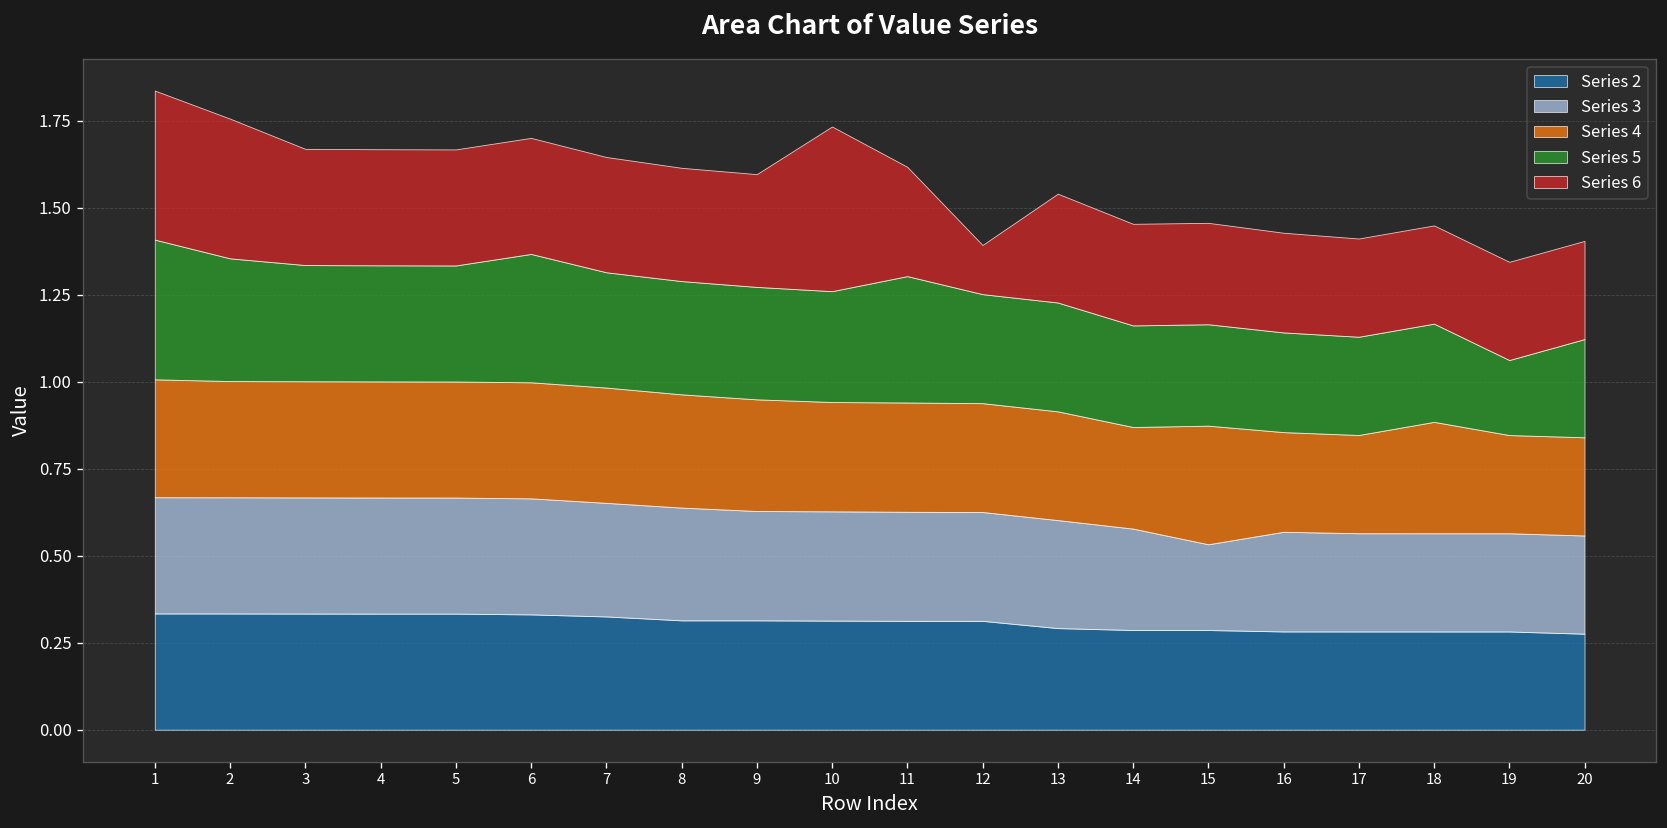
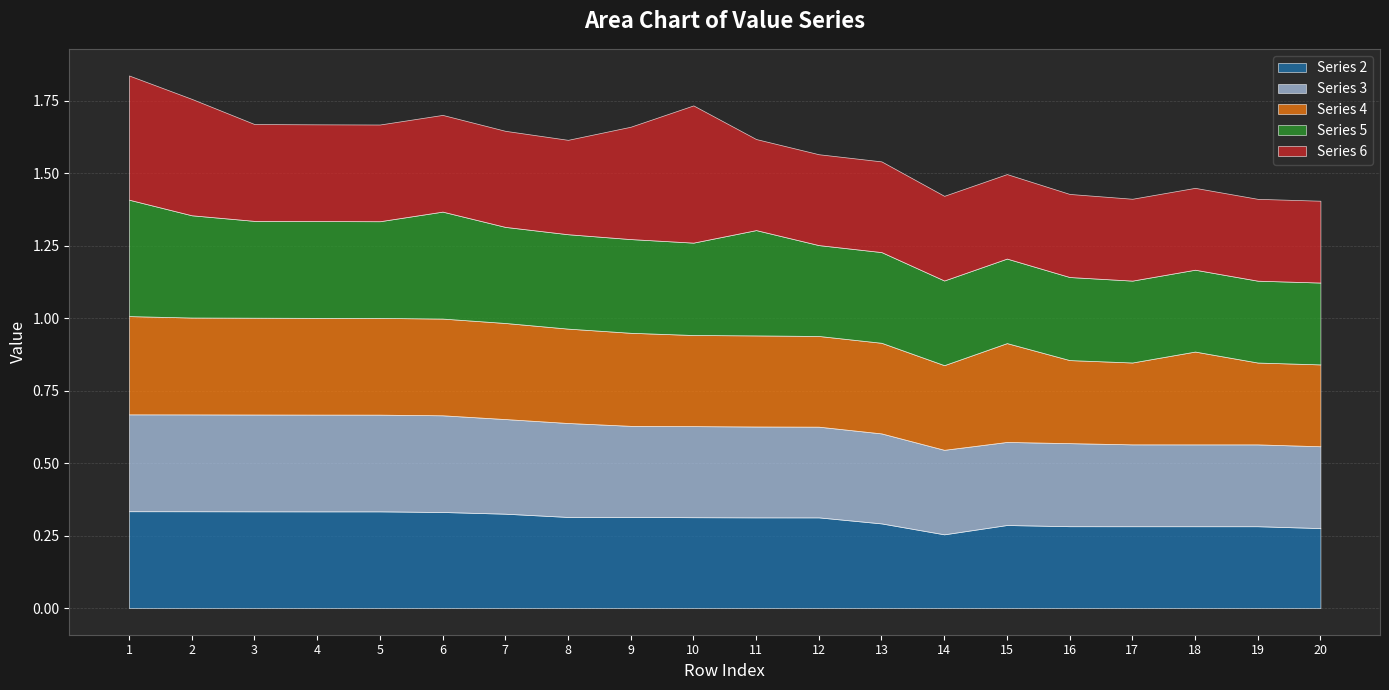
  {
    "Series 2": {
      "1": 0.33,
      "2": 0.33,
      "3": 0.33,
      "4": 0.33,
      "5": 0.33,
      "6": 0.33,
      "7": 0.33,
      "8": 0.31,
      "9": 0.31,
      "10": 0.31,
      "11": 0.31,
      "12": 0.31,
      "13": 0.29,
-     "14": 0.29,
+     "14": 0.25,
      "15": 0.29,
      "16": 0.28,
      "17": 0.28,
      "18": 0.28,
      "19": 0.28,
      "20": 0.28
    },
    "Series 3": {
      "1": 0.33,
      "2": 0.33,
      "3": 0.33,
      "4": 0.33,
      "5": 0.33,
      "6": 0.33,
      "7": 0.33,
      "8": 0.32,
      "9": 0.31,
      "10": 0.31,
      "11": 0.31,
      "12": 0.31,
      "13": 0.31,
      "14": 0.29,
-     "15": 0.25,
+     "15": 0.29,
      "16": 0.29,
      "17": 0.28,
      "18": 0.28,
      "19": 0.28,
      "20": 0.28
    },
    "Series 4": {
      "1": 0.34,
      "2": 0.33,
      "3": 0.33,
      "4": 0.33,
      "5": 0.33,
      "6": 0.33,
      "7": 0.33,
      "8": 0.33,
      "9": 0.32,
      "10": 0.31,
      "11": 0.31,
      "12": 0.31,
      "13": 0.31,
      "14": 0.29,
      "15": 0.34,
      "16": 0.29,
      "17": 0.28,
      "18": 0.32,
      "19": 0.28,
      "20": 0.28
    },
    "Series 5": {
      "1": 0.40,
      "2": 0.35,
      "3": 0.33,
      "4": 0.33,
      "5": 0.33,
      "6": 0.37,
      "7": 0.33,
      "8": 0.33,
      "9": 0.32,
      "10": 0.32,
      "11": 0.36,
      "12": 0.31,
      "13": 0.31,
      "14": 0.29,
      "15": 0.29,
      "16": 0.29,
      "17": 0.28,
      "18": 0.28,
-     "19": 0.22,
+     "19": 0.28,
      "20": 0.28
    },
    "Series 6": {
      "1": 0.43,
      "2": 0.40,
      "3": 0.33,
      "4": 0.33,
      "5": 0.33,
      "6": 0.33,
      "7": 0.33,
      "8": 0.33,
-     "9": 0.32,
+     "9": 0.39,
      "10": 0.47,
      "11": 0.31,
-     "12": 0.14,
+     "12": 0.31,
      "13": 0.31,
      "14": 0.29,
      "15": 0.29,
      "16": 0.29,
      "17": 0.28,
      "18": 0.28,
      "19": 0.28,
      "20": 0.28
    }
  }
